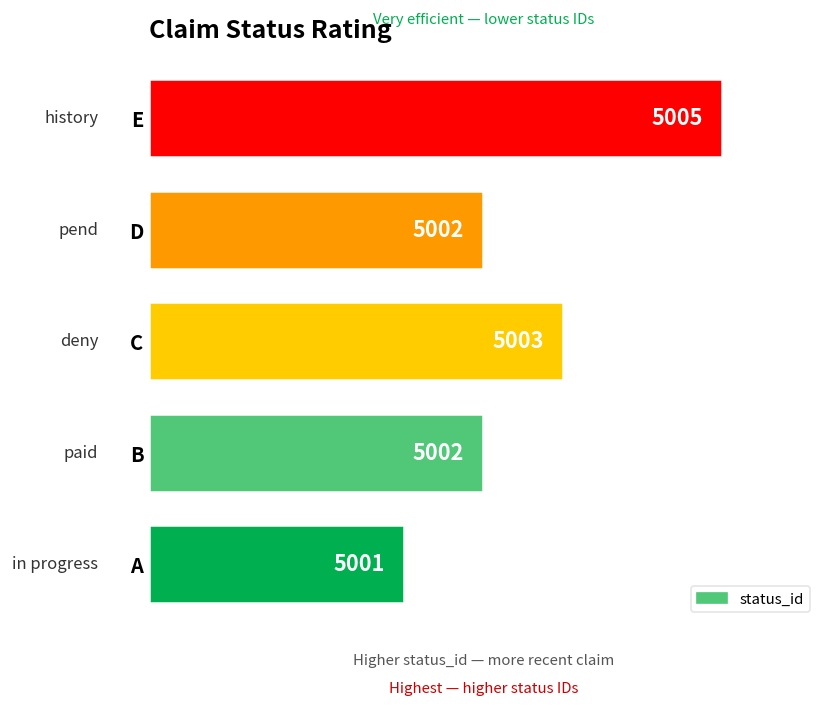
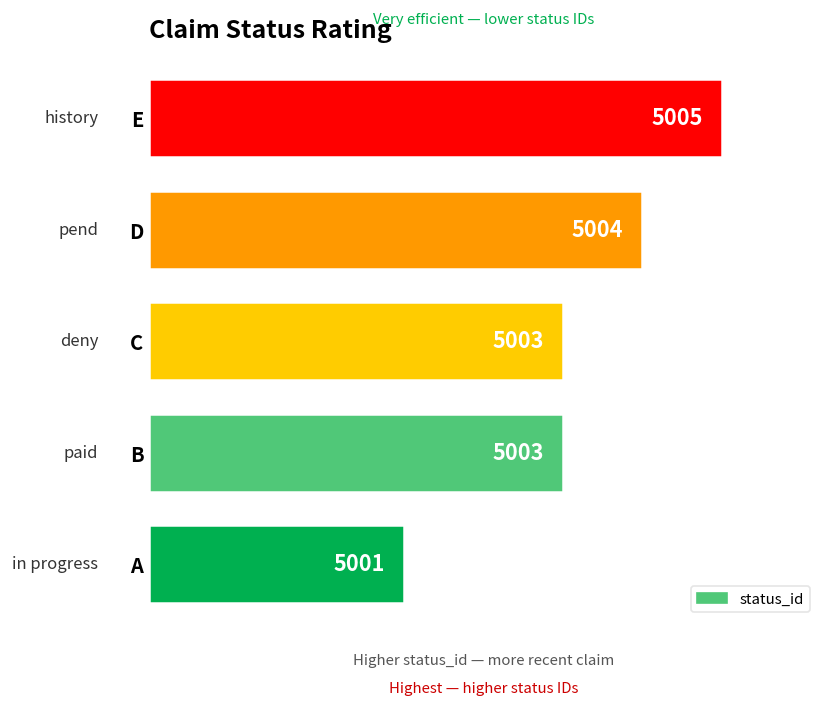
  {
-   "D": 5002,
-   "B": 5002
+   "D": 5004,
+   "B": 5003
  }
